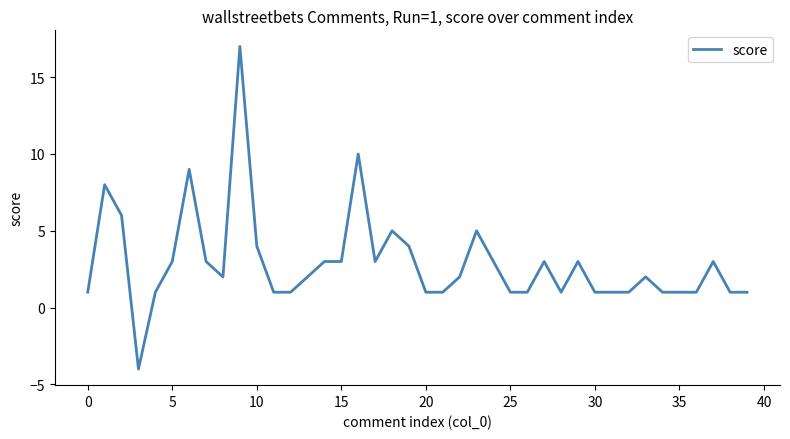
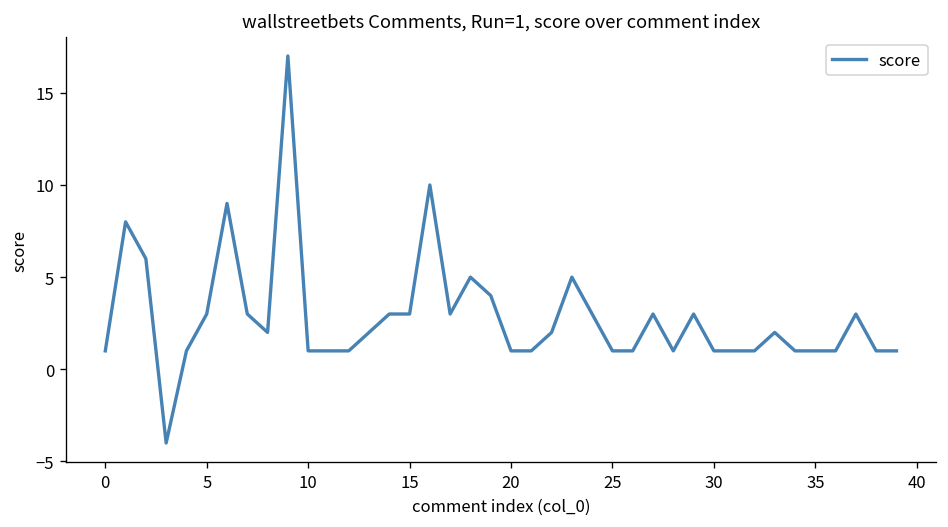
  {
    "0": 1,
    "5": 3,
-   "10": 4,
+   "10": 1,
    "15": 3,
    "20": 1,
    "25": 1,
    "30": 1,
    "35": 1
  }
